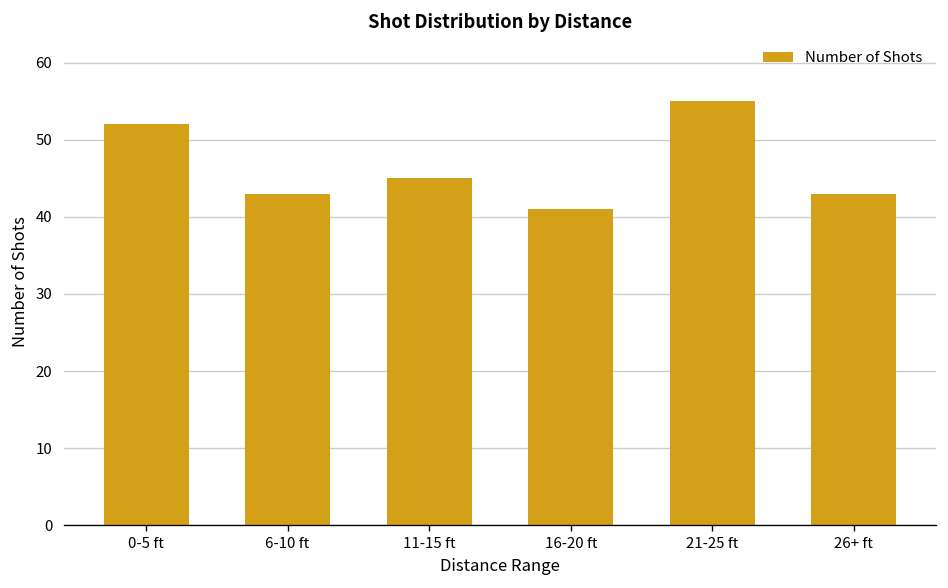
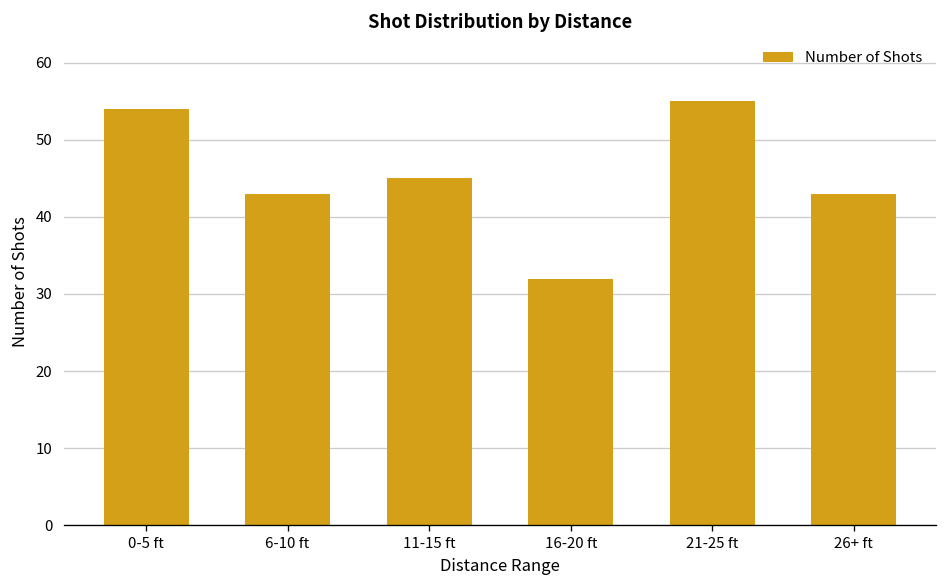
  {
-   "0-5 ft": 52,
+   "0-5 ft": 54,
    "6-10 ft": 43,
    "11-15 ft": 45,
-   "16-20 ft": 41,
+   "16-20 ft": 32,
    "21-25 ft": 55,
    "26+ ft": 43
  }
